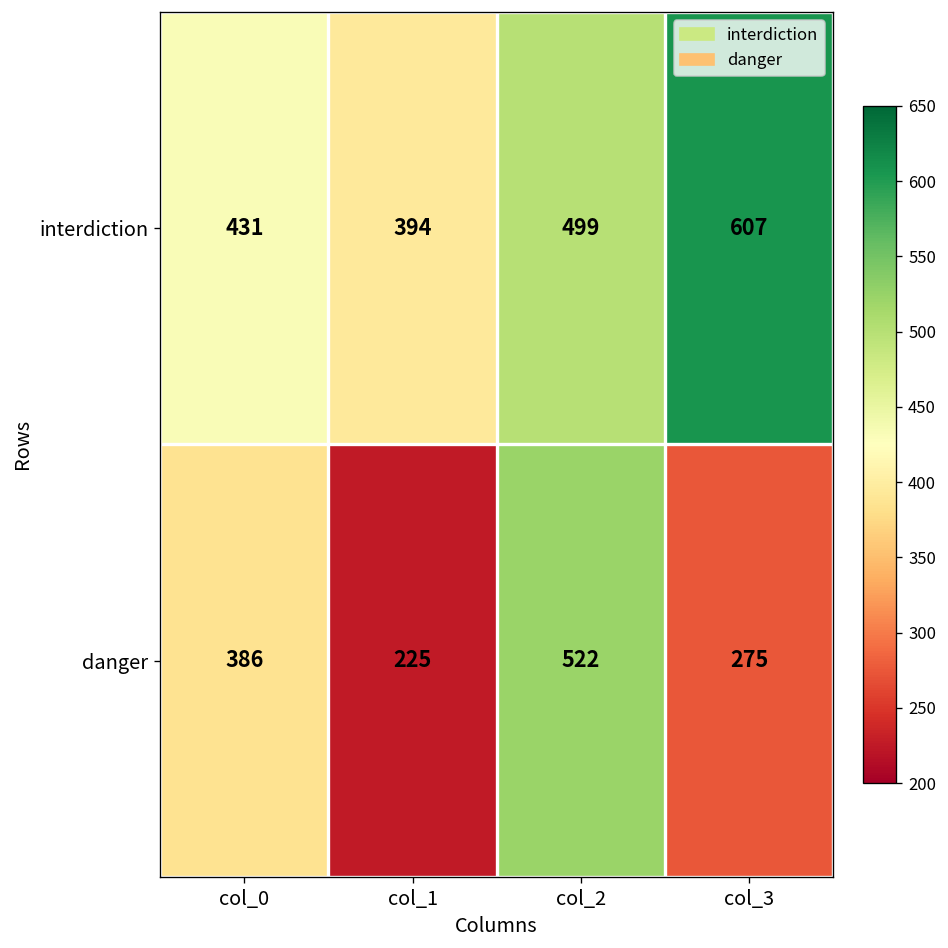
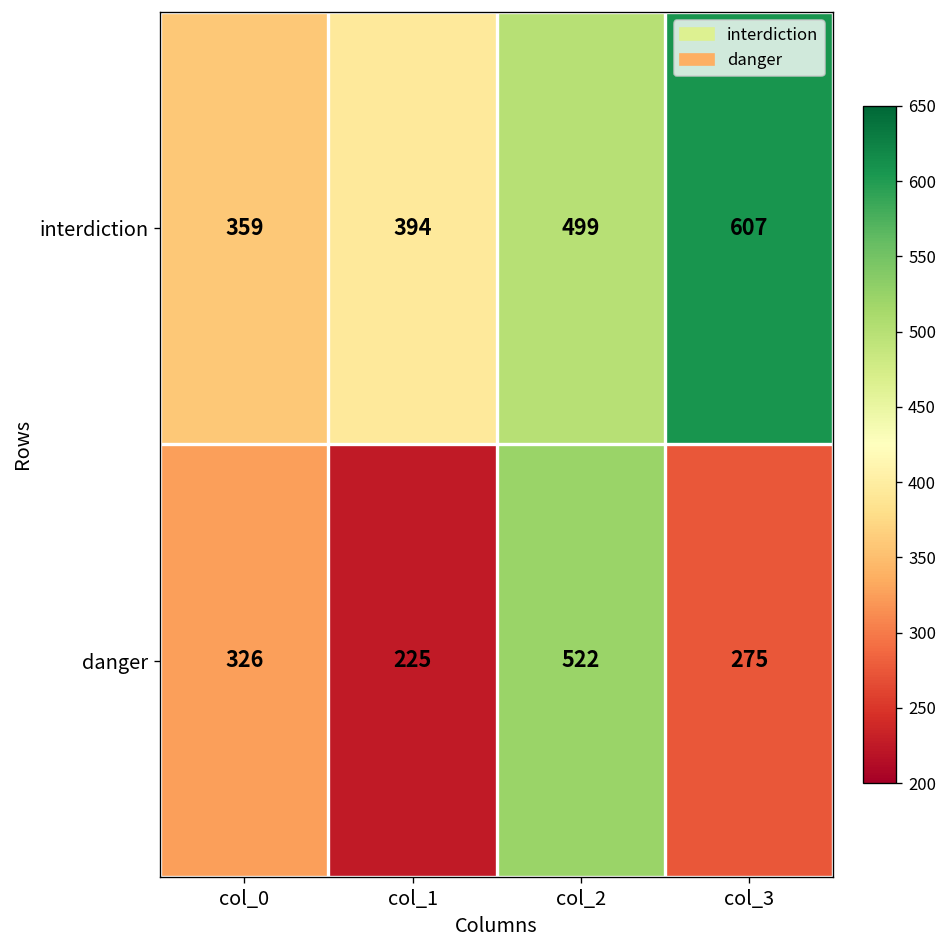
  {
    "interdiction": {
-     "col_0": 431,
+     "col_0": 359,
      "col_1": 394,
      "col_2": 499,
      "col_3": 607
    },
    "danger": {
-     "col_0": 386,
+     "col_0": 326,
      "col_1": 225,
      "col_2": 522,
      "col_3": 275
    }
  }
